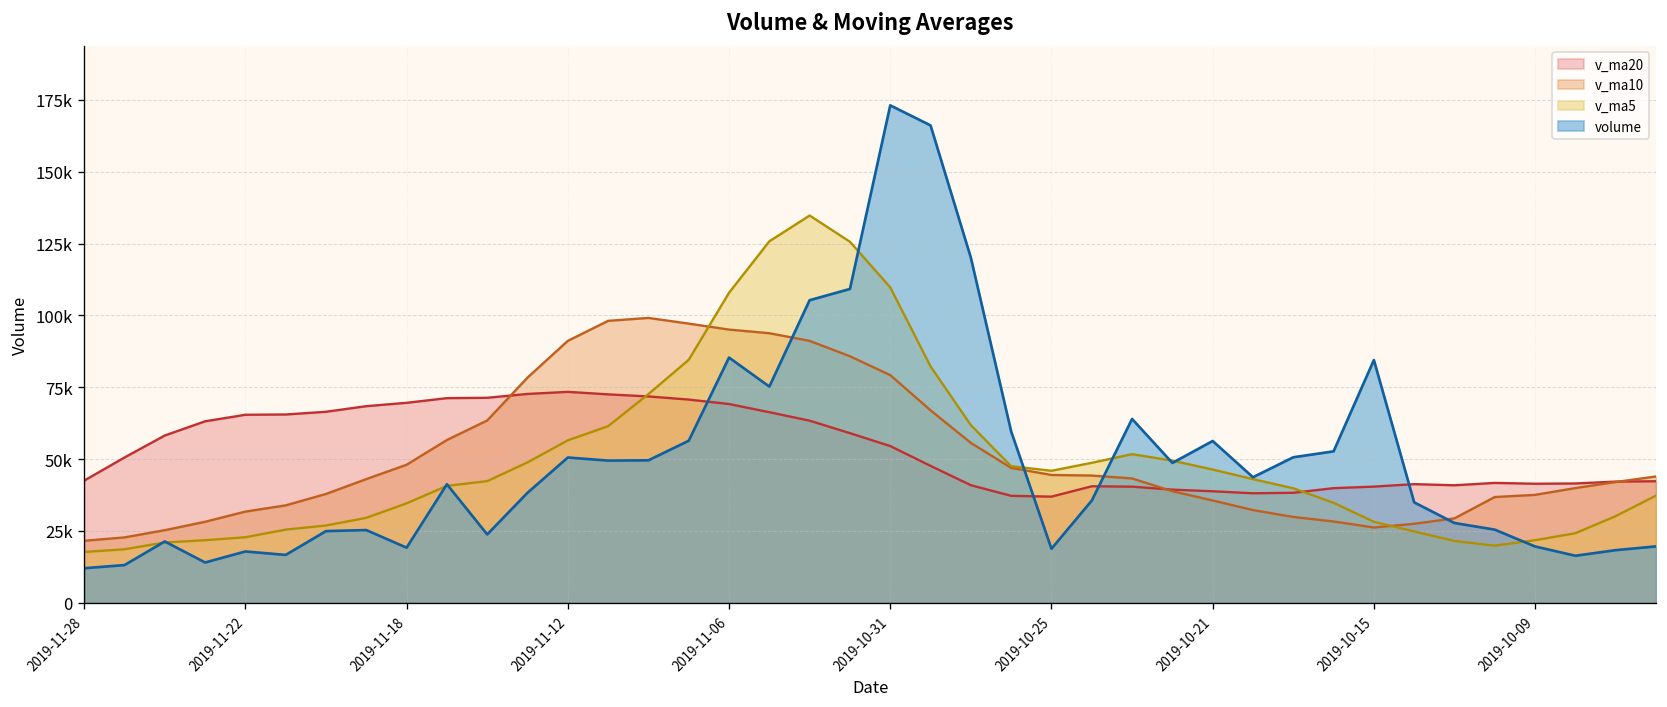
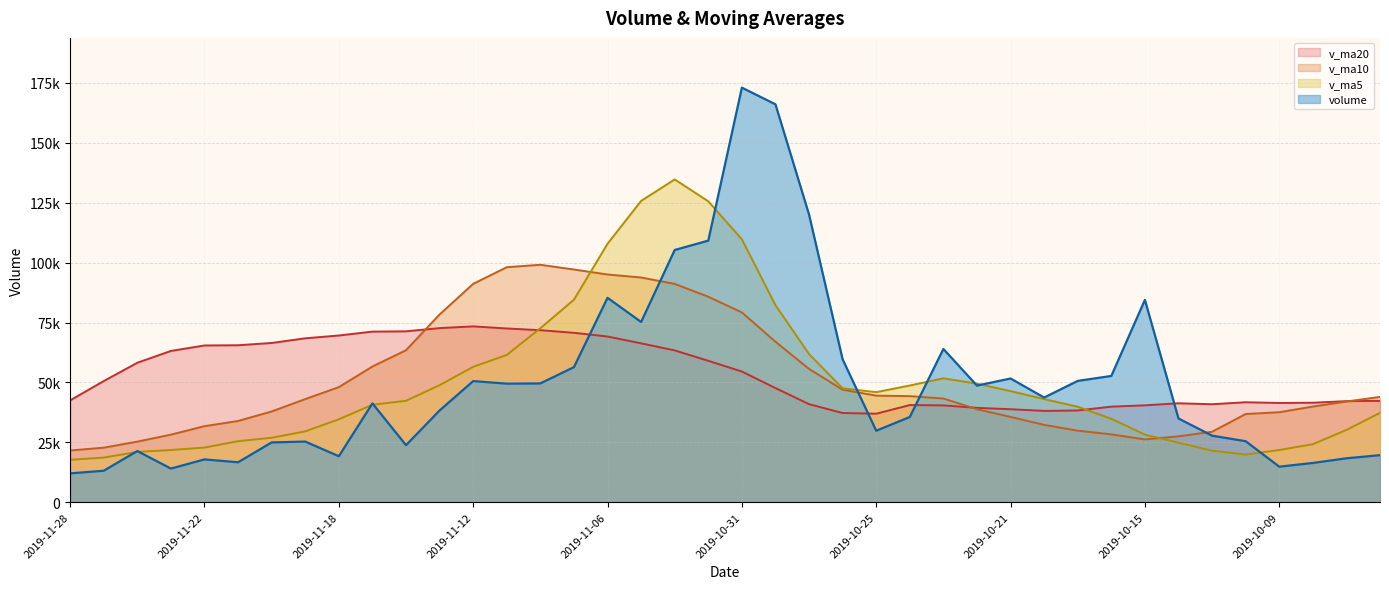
  {
    "volume": {
      "2019-11-28": 12000,
      "2019-11-22": 18000,
      "2019-11-18": 19000,
      "2019-11-12": 51000,
      "2019-11-06": 85000,
      "2019-10-31": 173000,
-     "2019-10-25": 19000,
-     "2019-10-21": 56000,
+     "2019-10-25": 30000,
+     "2019-10-21": 52000,
      "2019-10-15": 84000,
-     "2019-10-09": 20000
+     "2019-10-09": 15000
    }
  }
